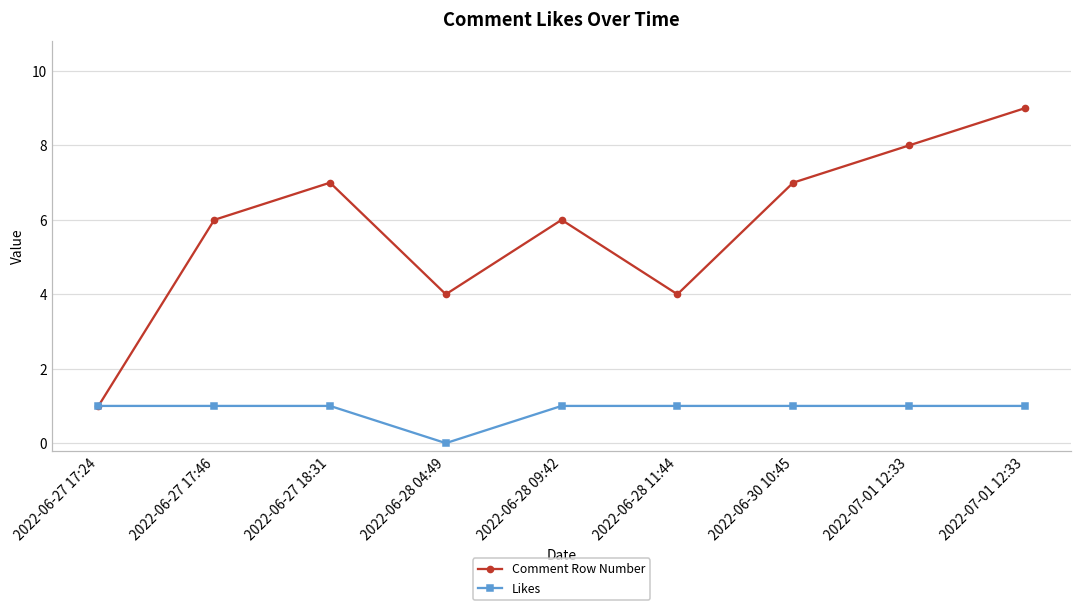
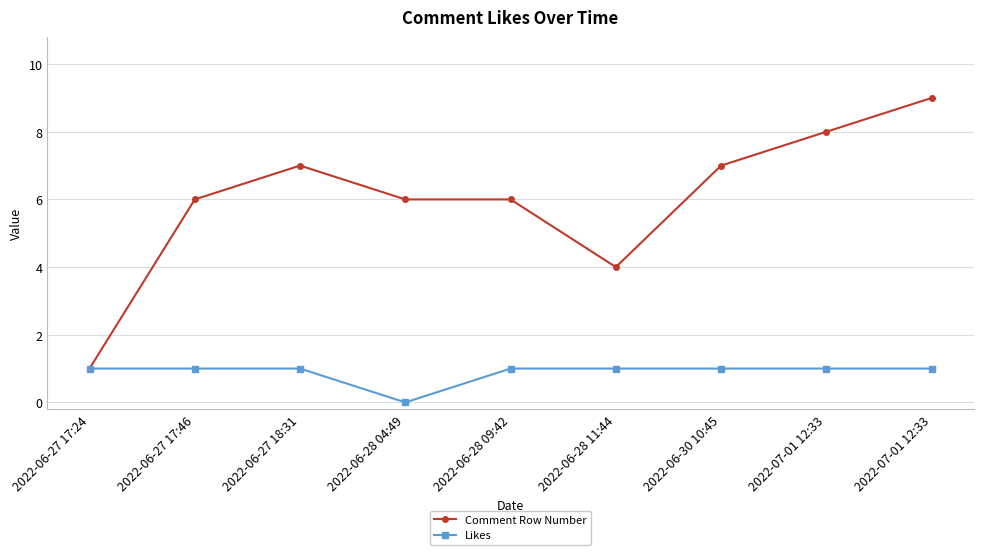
  {
    "Comment Row Number": {
      "2022-06-27 17:46": 6,
      "2022-06-27 18:31": 7,
-     "2022-06-28 04:49": 4,
+     "2022-06-28 04:49": 6,
      "2022-06-28 09:42": 6,
      "2022-06-28 11:44": 4,
      "2022-06-30 10:45": 7
    },
    "Likes": {
      "2022-06-27 17:46": 1,
      "2022-06-27 18:31": 1,
      "2022-06-28 04:49": 0,
      "2022-06-28 09:42": 1,
      "2022-06-28 11:44": 1,
      "2022-06-30 10:45": 1
    }
  }
